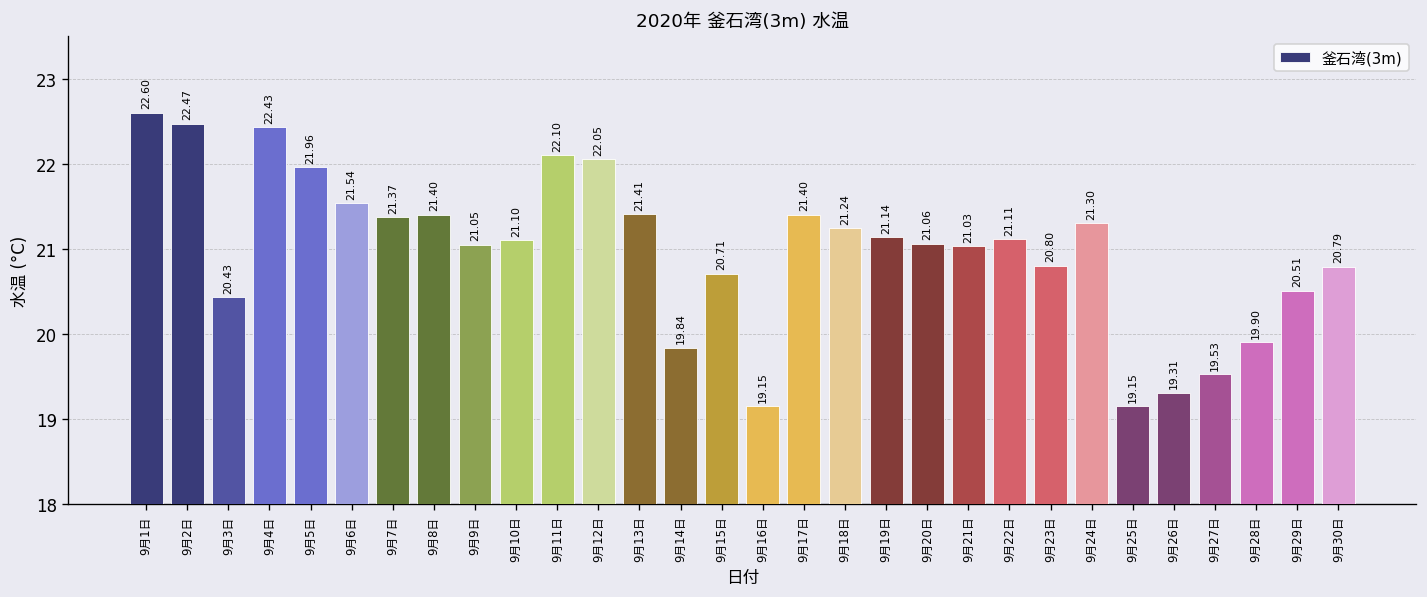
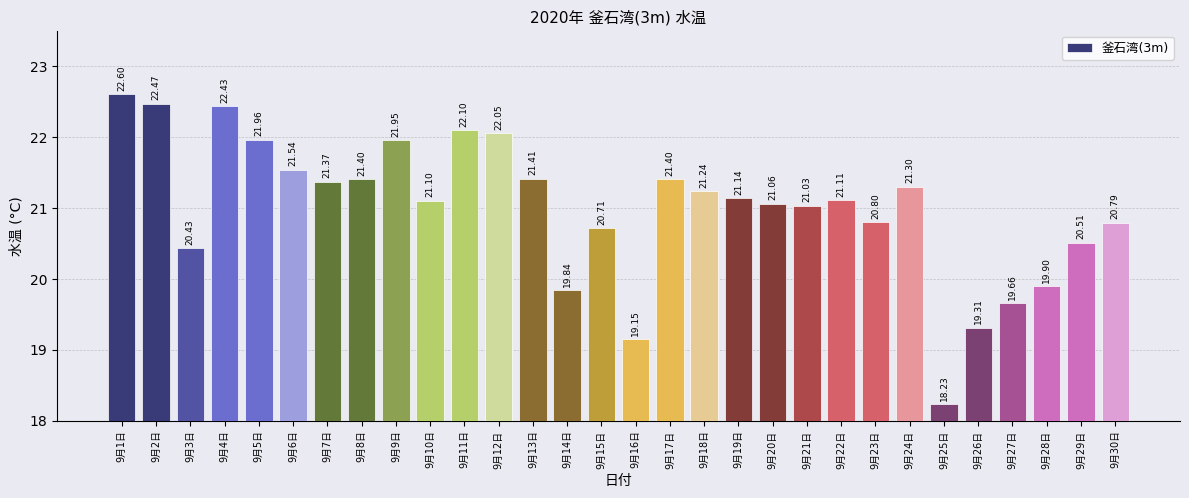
  {
    "9月1日": 22.60,
    "9月2日": 22.47,
    "9月3日": 20.43,
    "9月4日": 22.43,
    "9月5日": 21.96,
    "9月6日": 21.54,
    "9月7日": 21.37,
    "9月8日": 21.40,
-   "9月9日": 21.05,
+   "9月9日": 21.95,
    "9月10日": 21.10,
    "9月11日": 22.10,
    "9月12日": 22.05,
    "9月13日": 21.41,
    "9月14日": 19.84,
    "9月15日": 20.71,
    "9月16日": 19.15,
    "9月17日": 21.40,
    "9月18日": 21.24,
    "9月19日": 21.14,
    "9月20日": 21.06,
    "9月21日": 21.03,
    "9月22日": 21.11,
    "9月23日": 20.80,
    "9月24日": 21.30,
-   "9月25日": 19.15,
+   "9月25日": 18.23,
    "9月26日": 19.31,
-   "9月27日": 19.53,
+   "9月27日": 19.66,
    "9月28日": 19.90,
    "9月29日": 20.51,
    "9月30日": 20.79
  }
